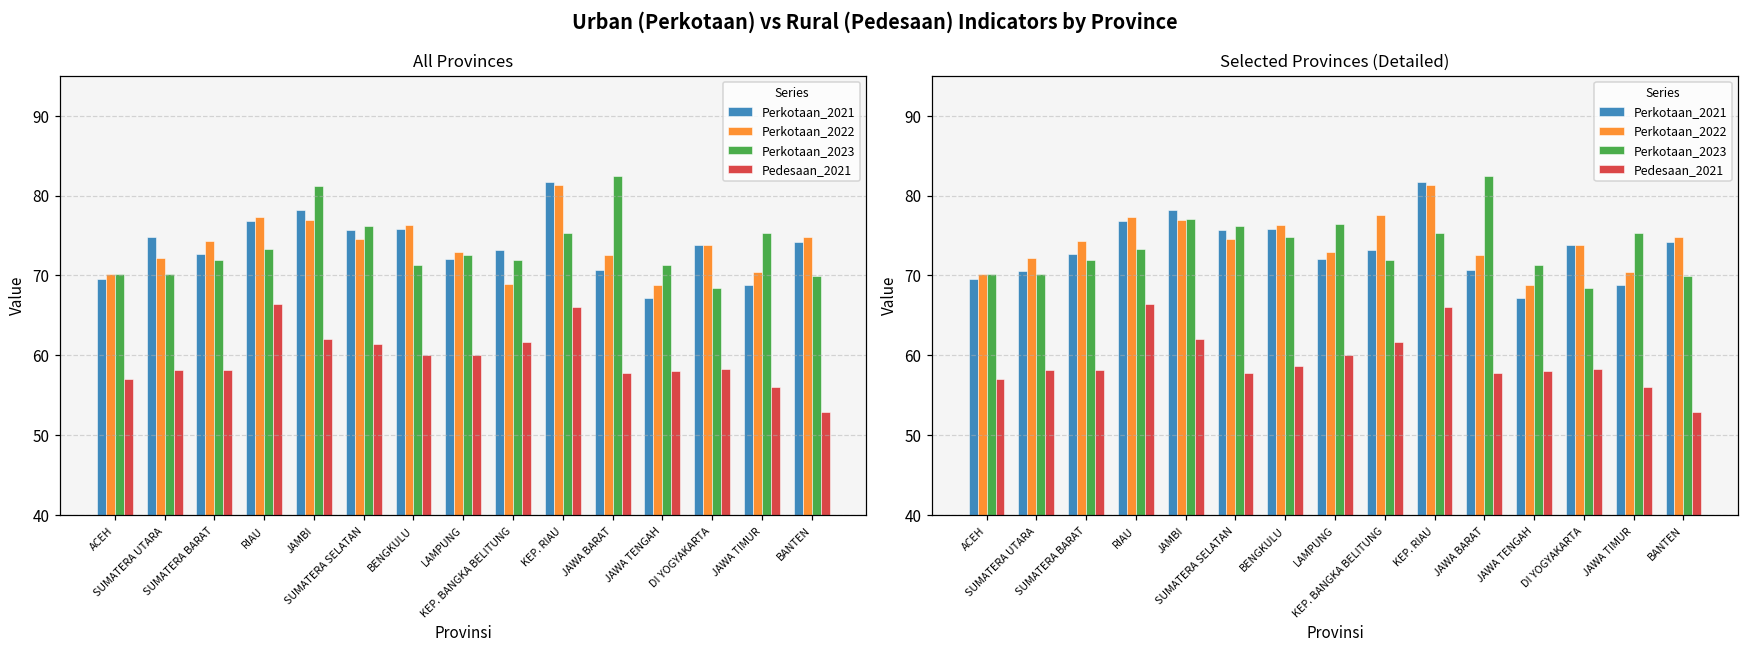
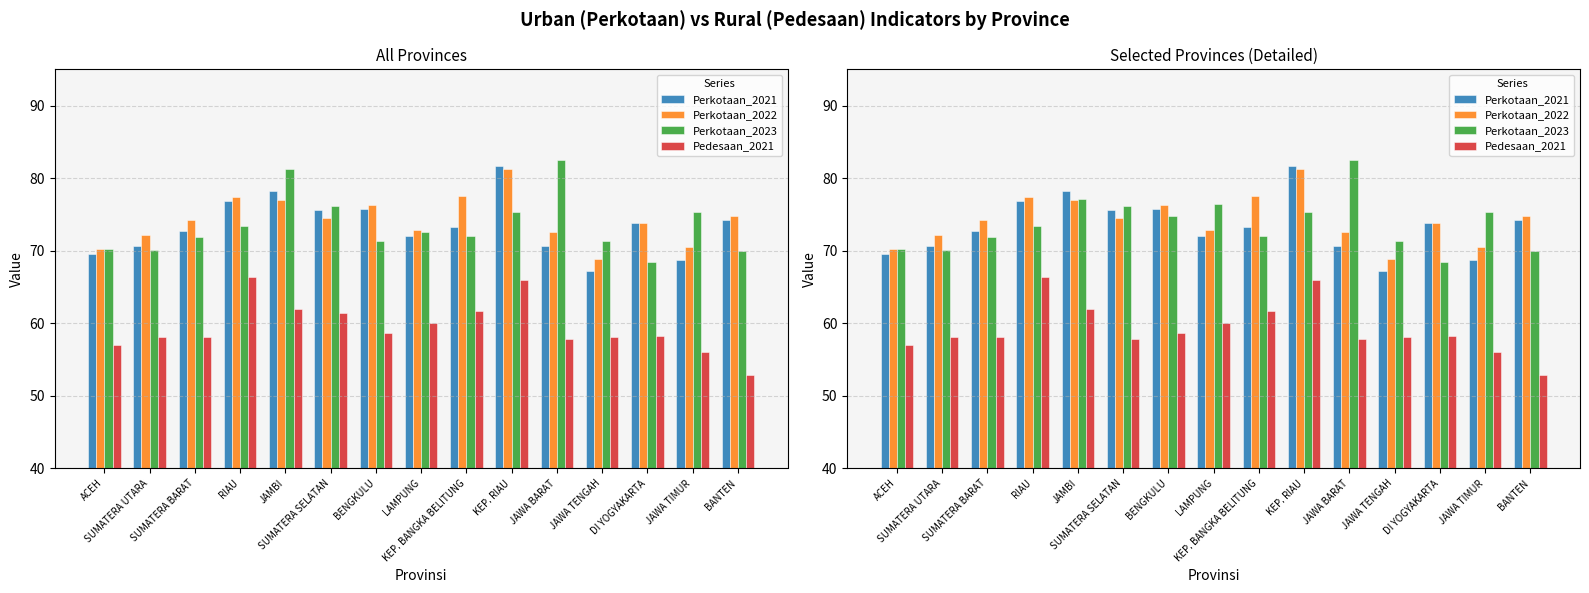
  {
    "All Provinces": {
      "Perkotaan_2021": {
        "ACEH": 70,
-       "SUMATERA UTARA": 75,
+       "SUMATERA UTARA": 71,
        "SUMATERA BARAT": 73,
        "RIAU": 77,
        "JAMBI": 78,
        "SUMATERA SELATAN": 76,
        "BENGKULU": 76,
        "LAMPUNG": 72,
        "KEP. BANGKA BELITUNG": 73,
        "KEP. RIAU": 82,
        "JAWA BARAT": 71,
        "JAWA TENGAH": 67,
        "DI YOGYAKARTA": 74,
        "JAWA TIMUR": 69,
        "BANTEN": 74
      },
      "Perkotaan_2022": {
        "ACEH": 70,
        "SUMATERA UTARA": 72,
        "SUMATERA BARAT": 74,
        "RIAU": 77,
        "JAMBI": 77,
        "SUMATERA SELATAN": 75,
        "BENGKULU": 76,
        "LAMPUNG": 73,
-       "KEP. BANGKA BELITUNG": 69,
+       "KEP. BANGKA BELITUNG": 78,
        "KEP. RIAU": 81,
        "JAWA BARAT": 73,
        "JAWA TENGAH": 69,
        "DI YOGYAKARTA": 74,
        "JAWA TIMUR": 70,
        "BANTEN": 75
      },
      "Perkotaan_2023": {
        "ACEH": 70,
        "SUMATERA UTARA": 70,
        "SUMATERA BARAT": 72,
        "RIAU": 73,
        "JAMBI": 81,
        "SUMATERA SELATAN": 76,
        "BENGKULU": 71,
        "LAMPUNG": 73,
        "KEP. BANGKA BELITUNG": 72,
        "KEP. RIAU": 75,
        "JAWA BARAT": 82,
        "JAWA TENGAH": 71,
        "DI YOGYAKARTA": 68,
        "JAWA TIMUR": 75,
        "BANTEN": 70
      },
      "Pedesaan_2021": {
        "ACEH": 57,
        "SUMATERA UTARA": 58,
        "SUMATERA BARAT": 58,
        "RIAU": 66,
        "JAMBI": 62,
        "SUMATERA SELATAN": 61,
-       "BENGKULU": 60,
+       "BENGKULU": 59,
        "LAMPUNG": 60,
        "KEP. BANGKA BELITUNG": 62,
        "KEP. RIAU": 66,
        "JAWA BARAT": 58,
        "JAWA TENGAH": 58,
        "DI YOGYAKARTA": 58,
        "JAWA TIMUR": 56,
        "BANTEN": 53
      }
    },
    "Selected Provinces (Detailed)": {
      "Perkotaan_2021": {
        "ACEH": 70,
        "SUMATERA UTARA": 71,
        "SUMATERA BARAT": 73,
        "RIAU": 77,
        "JAMBI": 78,
        "SUMATERA SELATAN": 76,
        "BENGKULU": 76,
        "LAMPUNG": 72,
        "KEP. BANGKA BELITUNG": 73,
        "KEP. RIAU": 82,
        "JAWA BARAT": 71,
        "JAWA TENGAH": 67,
        "DI YOGYAKARTA": 74,
        "JAWA TIMUR": 69,
        "BANTEN": 74
      },
      "Perkotaan_2022": {
        "ACEH": 70,
        "SUMATERA UTARA": 72,
        "SUMATERA BARAT": 74,
        "RIAU": 77,
        "JAMBI": 77,
        "SUMATERA SELATAN": 75,
        "BENGKULU": 76,
        "LAMPUNG": 73,
        "KEP. BANGKA BELITUNG": 78,
        "KEP. RIAU": 81,
        "JAWA BARAT": 73,
        "JAWA TENGAH": 69,
        "DI YOGYAKARTA": 74,
        "JAWA TIMUR": 70,
        "BANTEN": 75
      },
      "Perkotaan_2023": {
        "ACEH": 70,
        "SUMATERA UTARA": 70,
        "SUMATERA BARAT": 72,
        "RIAU": 73,
        "JAMBI": 77,
        "SUMATERA SELATAN": 76,
        "BENGKULU": 75,
        "LAMPUNG": 76,
        "KEP. BANGKA BELITUNG": 72,
        "KEP. RIAU": 75,
        "JAWA BARAT": 82,
        "JAWA TENGAH": 71,
        "DI YOGYAKARTA": 68,
        "JAWA TIMUR": 75,
        "BANTEN": 70
      },
      "Pedesaan_2021": {
        "ACEH": 57,
        "SUMATERA UTARA": 58,
        "SUMATERA BARAT": 58,
        "RIAU": 66,
        "JAMBI": 62,
        "SUMATERA SELATAN": 58,
        "BENGKULU": 59,
        "LAMPUNG": 60,
        "KEP. BANGKA BELITUNG": 62,
        "KEP. RIAU": 66,
        "JAWA BARAT": 58,
        "JAWA TENGAH": 58,
        "DI YOGYAKARTA": 58,
        "JAWA TIMUR": 56,
        "BANTEN": 53
      }
    }
  }
